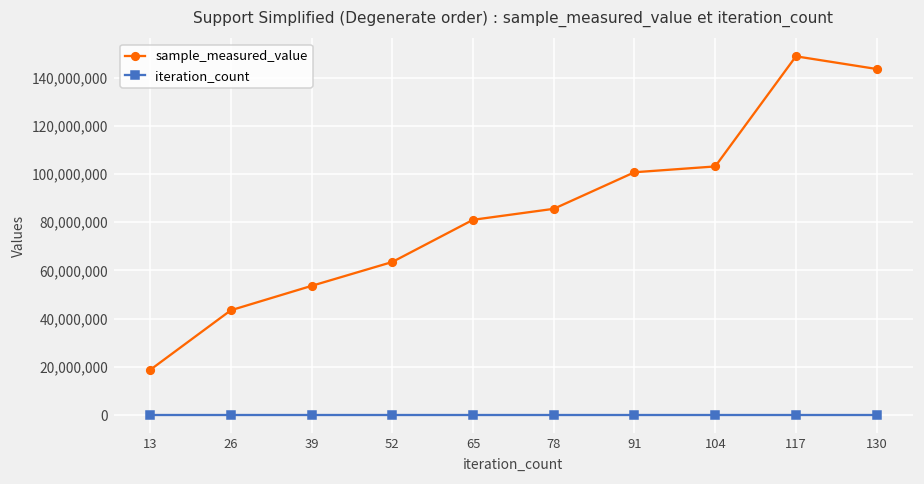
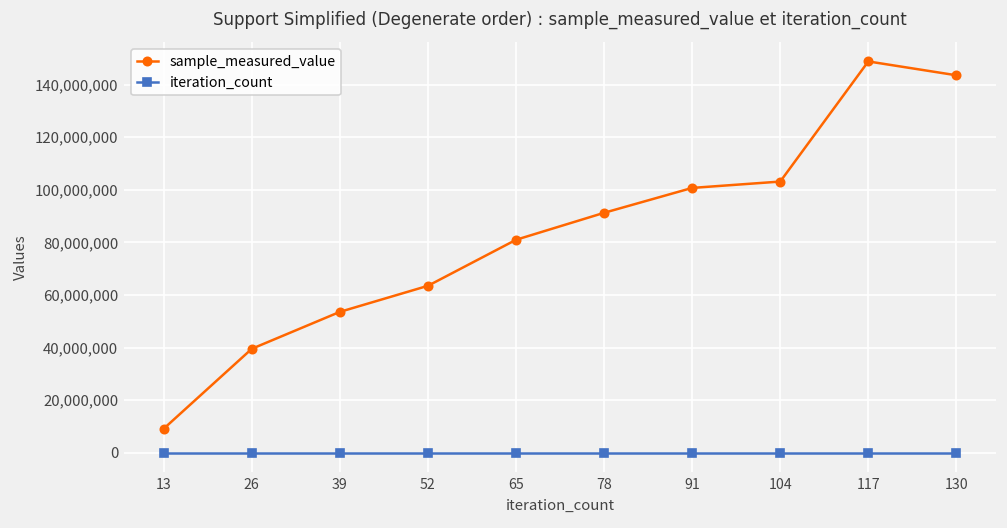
  {
    "sample_measured_value": {
-     "13": "19,000,000",
-     "26": "43,000,000",
+     "13": "9,000,000",
+     "26": "40,000,000",
      "39": "54,000,000",
      "52": "64,000,000",
      "65": "81,000,000",
-     "78": "86,000,000",
+     "78": "91,000,000",
      "91": "101,000,000",
      "104": "103,000,000",
      "117": "149,000,000",
      "130": "144,000,000"
    },
    "iteration_count": {
      "13": "0",
      "26": "0",
      "39": "0",
      "52": "0",
      "65": "0",
      "78": "0",
      "91": "0",
      "104": "0",
      "117": "0",
      "130": "0"
    }
  }
